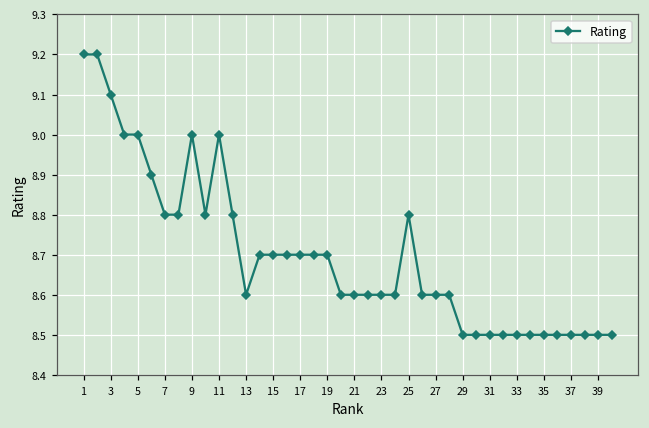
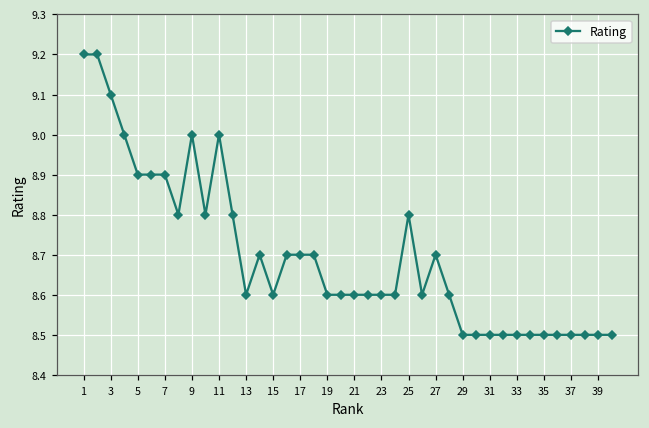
  {
    "1": 9.2,
    "3": 9.1,
-   "5": 9.0,
-   "7": 8.8,
+   "5": 8.9,
+   "7": 8.9,
    "9": 9.0,
    "11": 9.0,
    "13": 8.6,
-   "15": 8.7,
+   "15": 8.6,
    "17": 8.7,
-   "19": 8.7,
+   "19": 8.6,
    "21": 8.6,
    "23": 8.6,
    "25": 8.8,
-   "27": 8.6,
+   "27": 8.7,
    "29": 8.5,
    "31": 8.5,
    "33": 8.5,
    "35": 8.5,
    "37": 8.5,
    "39": 8.5
  }
